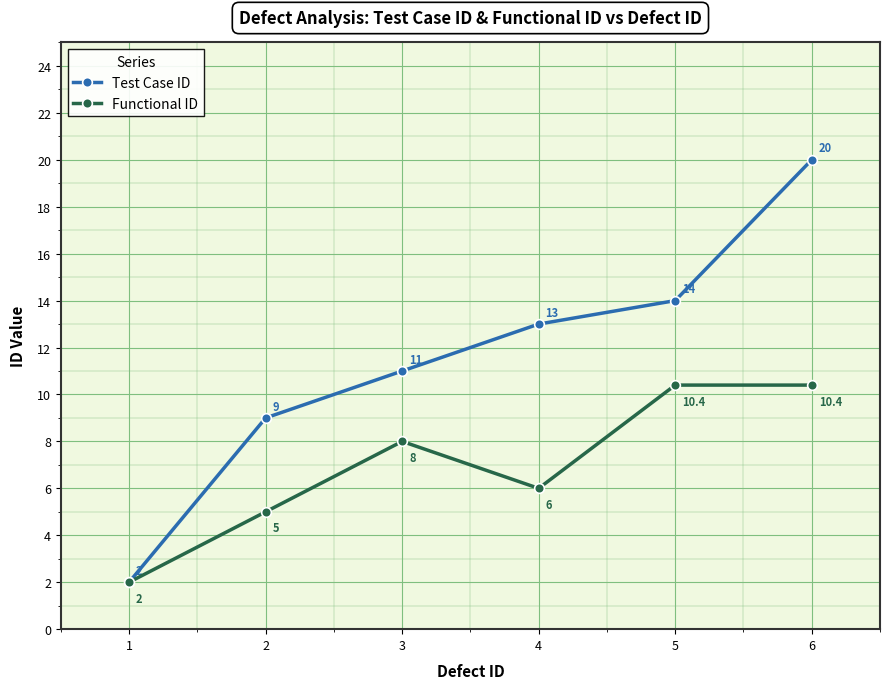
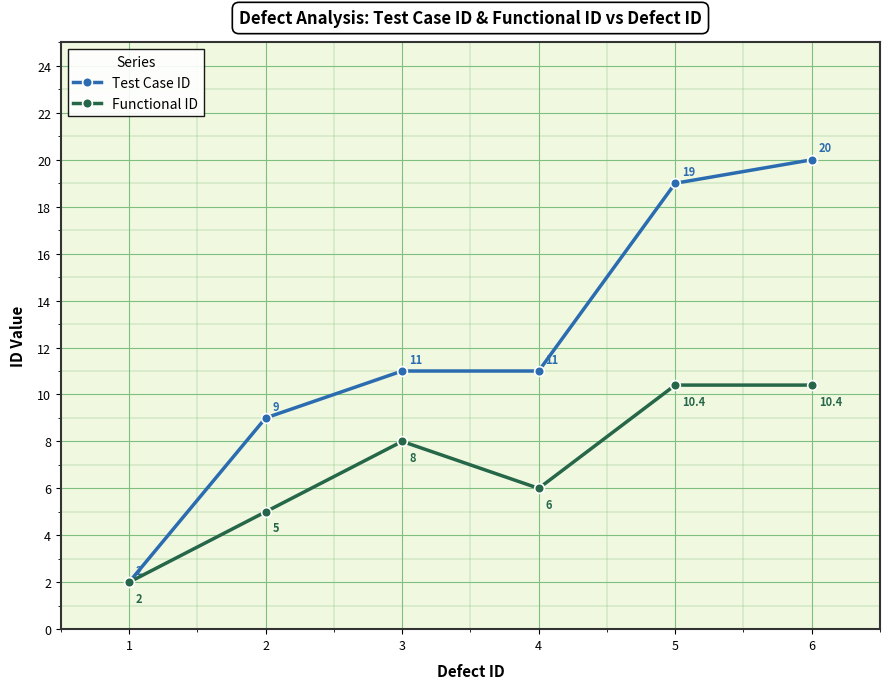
  {
    "Test Case ID": {
      "2": 9,
      "3": 11,
-     "4": 13,
-     "5": 14,
+     "4": 11,
+     "5": 19,
      "6": 20
    },
    "Functional ID": {
      "2": 5,
      "3": 8,
      "4": 6,
      "5": 10.4,
      "6": 10.4
    }
  }
